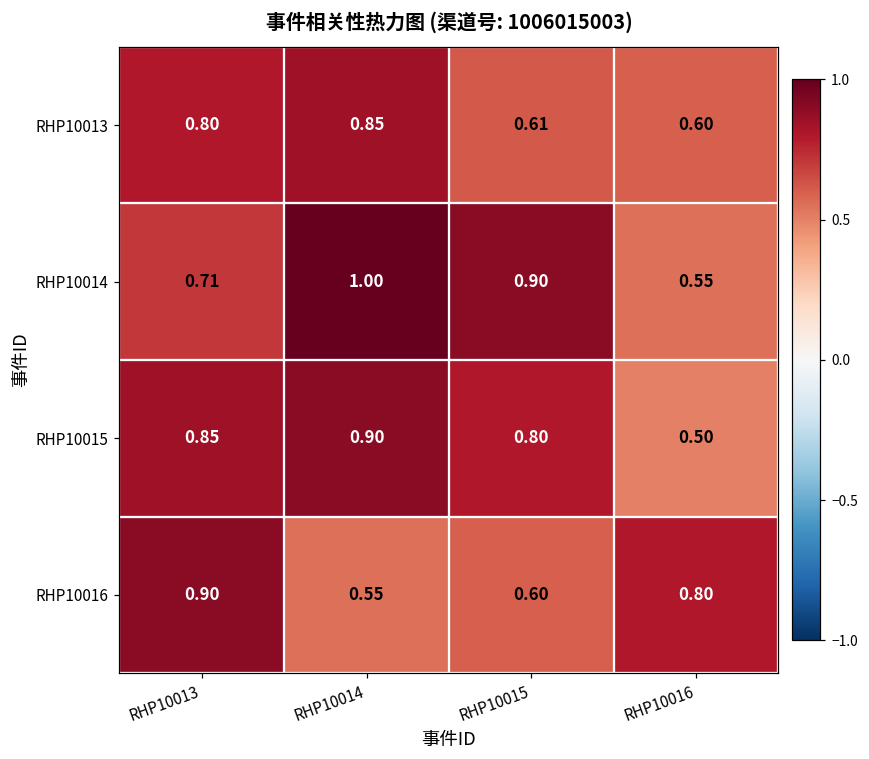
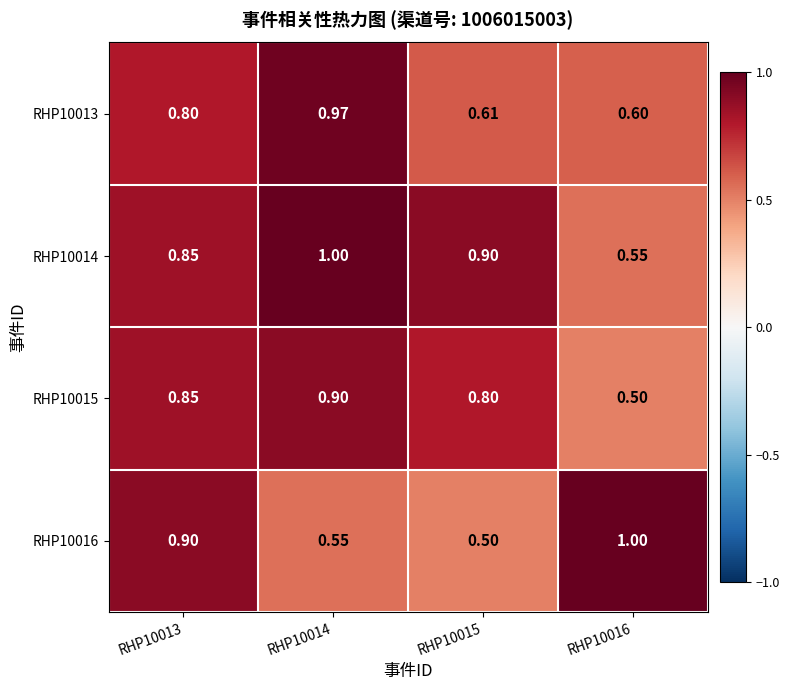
  {
    "RHP10013": {
      "RHP10013": 0.80,
-     "RHP10014": 0.85,
+     "RHP10014": 0.97,
      "RHP10015": 0.61,
      "RHP10016": 0.60
    },
    "RHP10014": {
-     "RHP10013": 0.71,
+     "RHP10013": 0.85,
      "RHP10014": 1.00,
      "RHP10015": 0.90,
      "RHP10016": 0.55
    },
    "RHP10015": {
      "RHP10013": 0.85,
      "RHP10014": 0.90,
      "RHP10015": 0.80,
      "RHP10016": 0.50
    },
    "RHP10016": {
      "RHP10013": 0.90,
      "RHP10014": 0.55,
-     "RHP10015": 0.60,
-     "RHP10016": 0.80
+     "RHP10015": 0.50,
+     "RHP10016": 1.00
    }
  }
